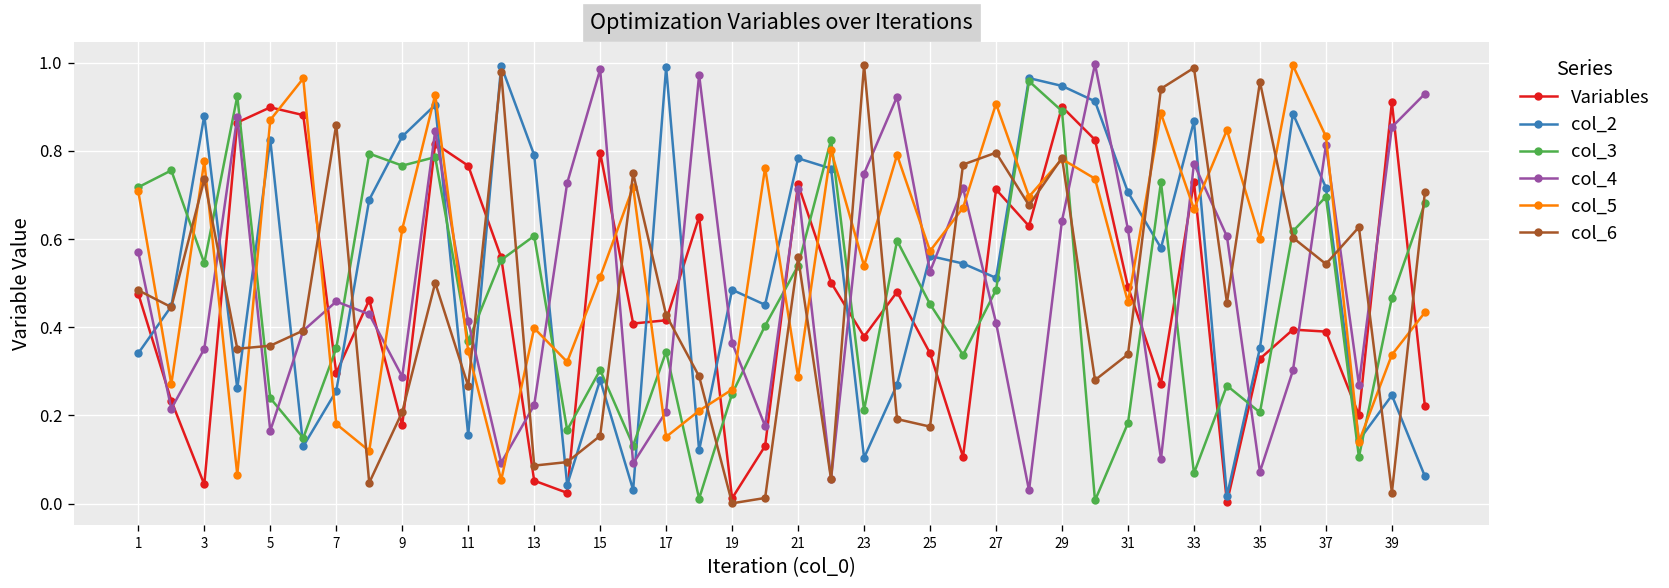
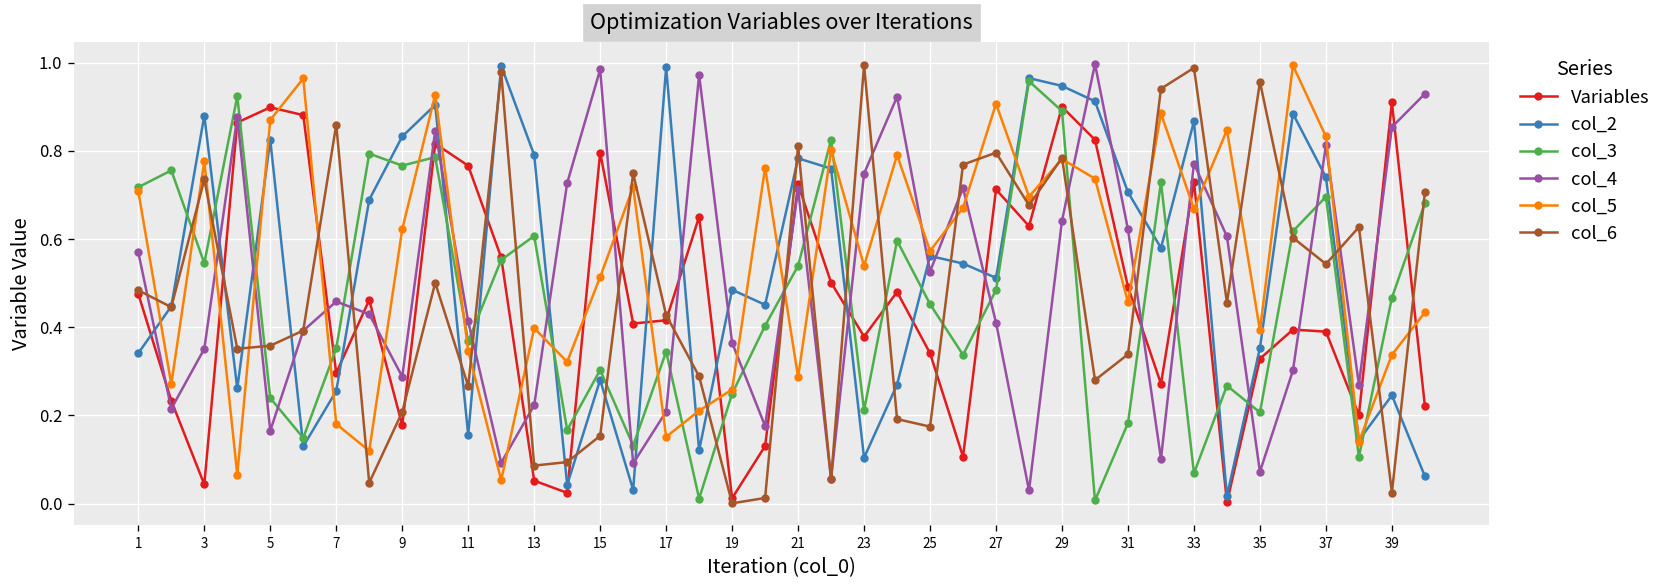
  {
    "Variables": {
      "1": 0.48,
      "3": 0.04,
      "5": 0.90,
      "7": 0.30,
      "9": 0.18,
      "11": 0.77,
      "13": 0.05,
      "15": 0.80,
      "17": 0.42,
      "19": 0.01,
      "21": 0.72,
      "23": 0.38,
      "25": 0.34,
      "27": 0.71,
      "29": 0.90,
      "31": 0.49,
      "33": 0.73,
      "35": 0.33,
      "37": 0.39,
      "39": 0.91
    },
    "col_2": {
      "1": 0.34,
      "3": 0.88,
      "5": 0.83,
      "7": 0.26,
      "9": 0.83,
      "11": 0.16,
      "13": 0.79,
      "15": 0.28,
      "17": 0.99,
      "19": 0.49,
      "21": 0.78,
      "23": 0.10,
      "25": 0.56,
      "27": 0.51,
      "29": 0.95,
      "31": 0.71,
      "33": 0.87,
      "35": 0.35,
-     "37": 0.72,
+     "37": 0.74,
      "39": 0.25
    },
    "col_3": {
      "1": 0.72,
      "3": 0.55,
      "5": 0.24,
      "7": 0.35,
      "9": 0.77,
      "11": 0.37,
      "13": 0.61,
      "15": 0.30,
      "17": 0.34,
      "19": 0.25,
      "21": 0.54,
      "23": 0.21,
      "25": 0.45,
      "27": 0.48,
      "29": 0.89,
      "31": 0.18,
      "33": 0.07,
      "35": 0.21,
      "37": 0.70,
      "39": 0.47
    },
    "col_4": {
      "1": 0.57,
      "3": 0.35,
      "5": 0.17,
      "7": 0.46,
      "9": 0.29,
      "11": 0.41,
      "13": 0.22,
      "15": 0.98,
      "17": 0.21,
      "19": 0.36,
      "21": 0.71,
      "23": 0.75,
      "25": 0.53,
      "27": 0.41,
      "29": 0.64,
      "31": 0.62,
      "33": 0.77,
      "35": 0.07,
      "37": 0.81,
      "39": 0.85
    },
    "col_5": {
      "1": 0.71,
      "3": 0.78,
      "5": 0.87,
      "7": 0.18,
      "9": 0.62,
      "11": 0.35,
      "13": 0.40,
      "15": 0.51,
      "17": 0.15,
      "19": 0.26,
      "21": 0.29,
      "23": 0.54,
      "25": 0.57,
      "27": 0.91,
      "31": 0.46,
      "33": 0.67,
-     "35": 0.60,
+     "35": 0.39,
      "37": 0.83,
      "39": 0.34
    },
    "col_6": {
      "1": 0.48,
      "3": 0.74,
      "5": 0.36,
      "7": 0.86,
      "9": 0.21,
      "11": 0.27,
      "13": 0.09,
      "15": 0.15,
      "17": 0.43,
      "19": 0.00,
-     "21": 0.56,
+     "21": 0.81,
      "23": 0.99,
      "25": 0.17,
      "27": 0.80,
      "31": 0.34,
      "33": 0.99,
      "35": 0.96,
      "37": 0.54,
      "39": 0.03
    }
  }
